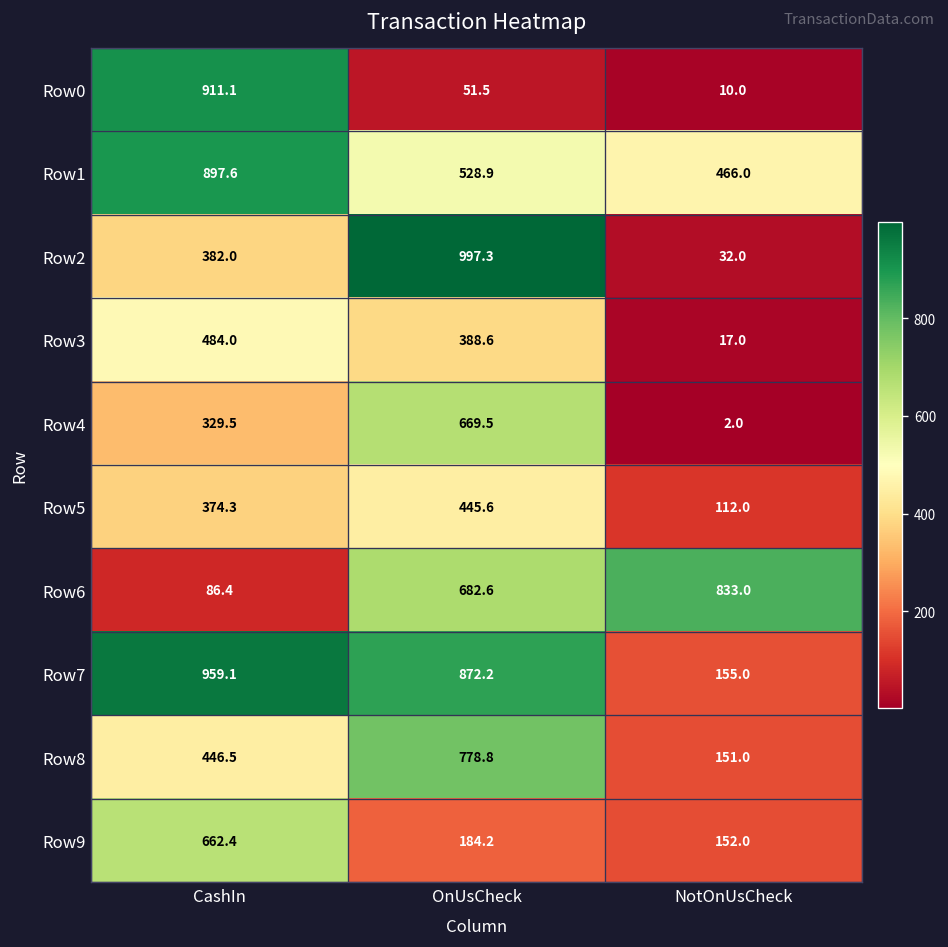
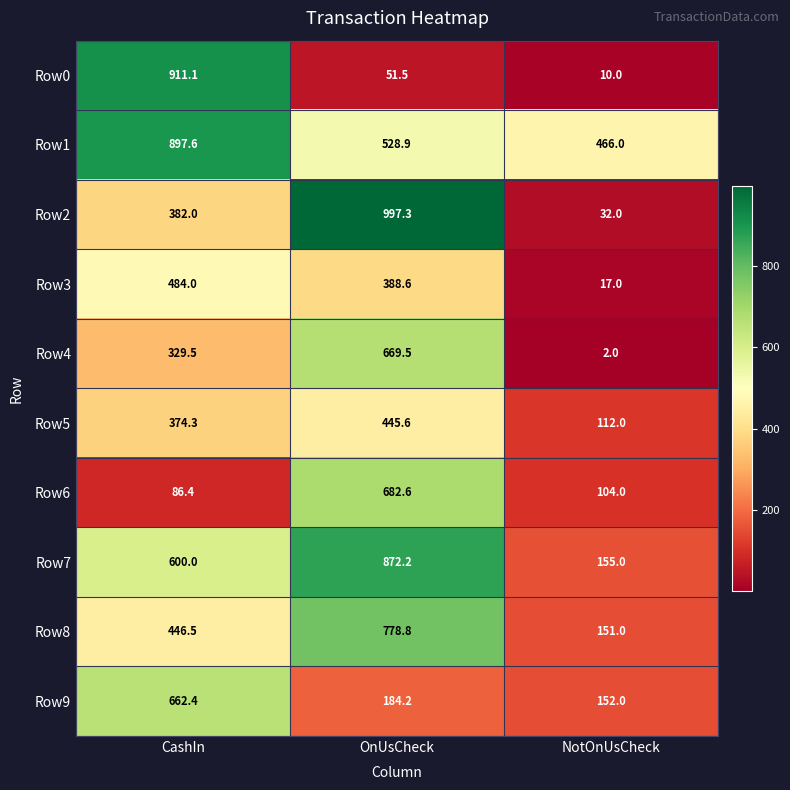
  {
    "Row0": {
      "CashIn": 911.1,
      "OnUsCheck": 51.5,
      "NotOnUsCheck": 10.0
    },
    "Row1": {
      "CashIn": 897.6,
      "OnUsCheck": 528.9,
      "NotOnUsCheck": 466.0
    },
    "Row2": {
      "CashIn": 382.0,
      "OnUsCheck": 997.3,
      "NotOnUsCheck": 32.0
    },
    "Row3": {
      "CashIn": 484.0,
      "OnUsCheck": 388.6,
      "NotOnUsCheck": 17.0
    },
    "Row4": {
      "CashIn": 329.5,
      "OnUsCheck": 669.5,
      "NotOnUsCheck": 2.0
    },
    "Row5": {
      "CashIn": 374.3,
      "OnUsCheck": 445.6,
      "NotOnUsCheck": 112.0
    },
    "Row6": {
      "CashIn": 86.4,
      "OnUsCheck": 682.6,
-     "NotOnUsCheck": 833.0
+     "NotOnUsCheck": 104.0
    },
    "Row7": {
-     "CashIn": 959.1,
+     "CashIn": 600.0,
      "OnUsCheck": 872.2,
      "NotOnUsCheck": 155.0
    },
    "Row8": {
      "CashIn": 446.5,
      "OnUsCheck": 778.8,
      "NotOnUsCheck": 151.0
    },
    "Row9": {
      "CashIn": 662.4,
      "OnUsCheck": 184.2,
      "NotOnUsCheck": 152.0
    }
  }
